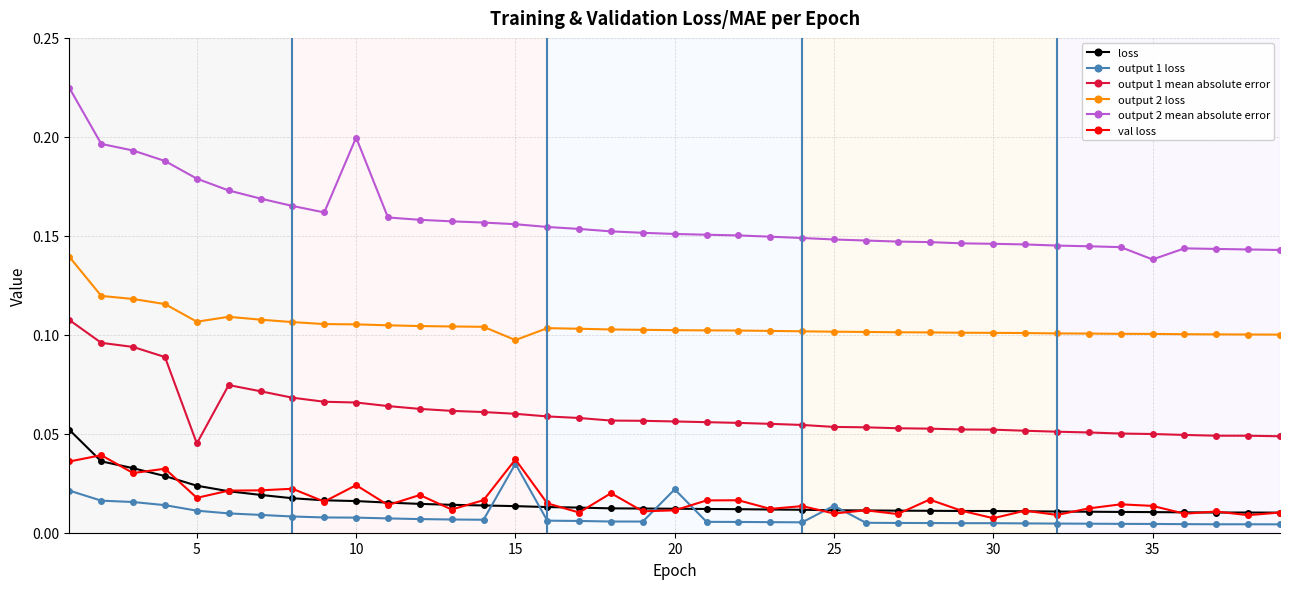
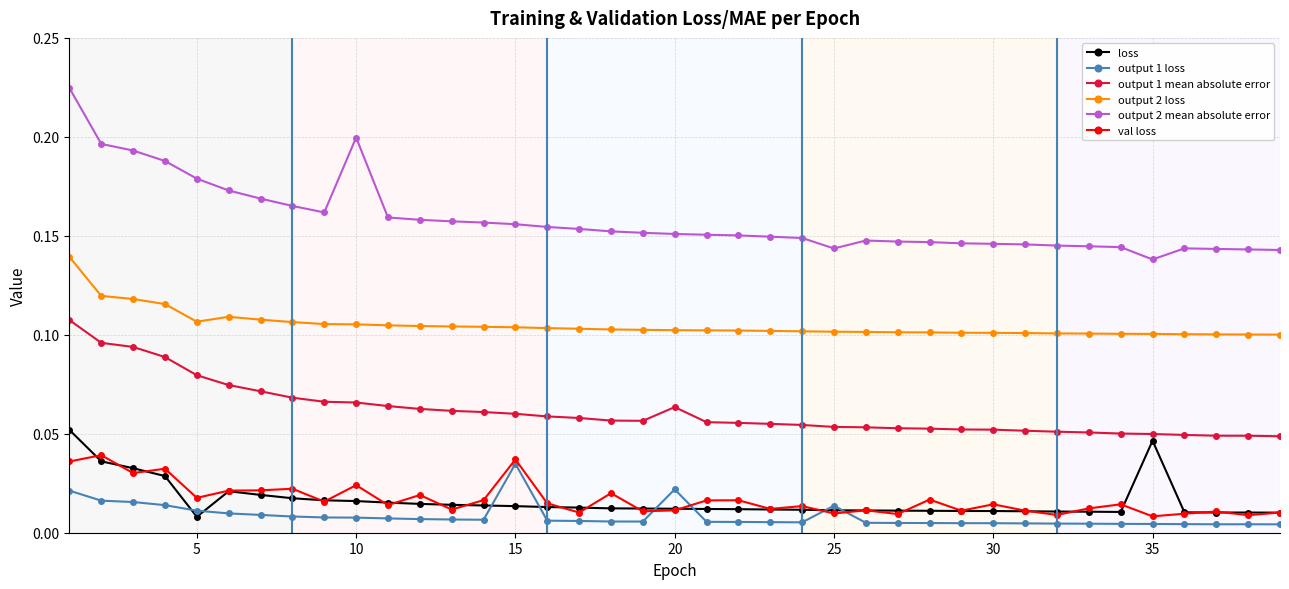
  {
    "loss": {
-     "5": 0.024,
+     "5": 0.008,
      "10": 0.016,
      "15": 0.013,
      "25": 0.011,
      "30": 0.011,
-     "35": 0.010
+     "35": 0.046
    },
    "output 1 loss": {
      "5": 0.011,
      "10": 0.008,
      "15": 0.035,
      "20": 0.022,
      "25": 0.014,
      "30": 0.005,
      "35": 0.004
    },
    "output 1 mean absolute error": {
-     "5": 0.045,
+     "5": 0.080,
      "10": 0.066,
      "15": 0.060,
-     "20": 0.056,
+     "20": 0.063,
      "25": 0.053,
      "30": 0.052,
      "35": 0.050
    },
    "output 2 loss": {
      "5": 0.107,
      "10": 0.105,
-     "15": 0.097,
+     "15": 0.104,
      "20": 0.102,
      "25": 0.102,
      "30": 0.101,
      "35": 0.100
    },
    "output 2 mean absolute error": {
      "5": 0.179,
      "10": 0.200,
      "15": 0.156,
      "20": 0.151,
-     "25": 0.148,
+     "25": 0.144,
      "30": 0.146,
      "35": 0.138
    },
    "val loss": {
      "5": 0.018,
      "10": 0.024,
      "15": 0.037,
      "25": 0.010,
-     "30": 0.007,
-     "35": 0.014
+     "30": 0.014,
+     "35": 0.008
    }
  }
